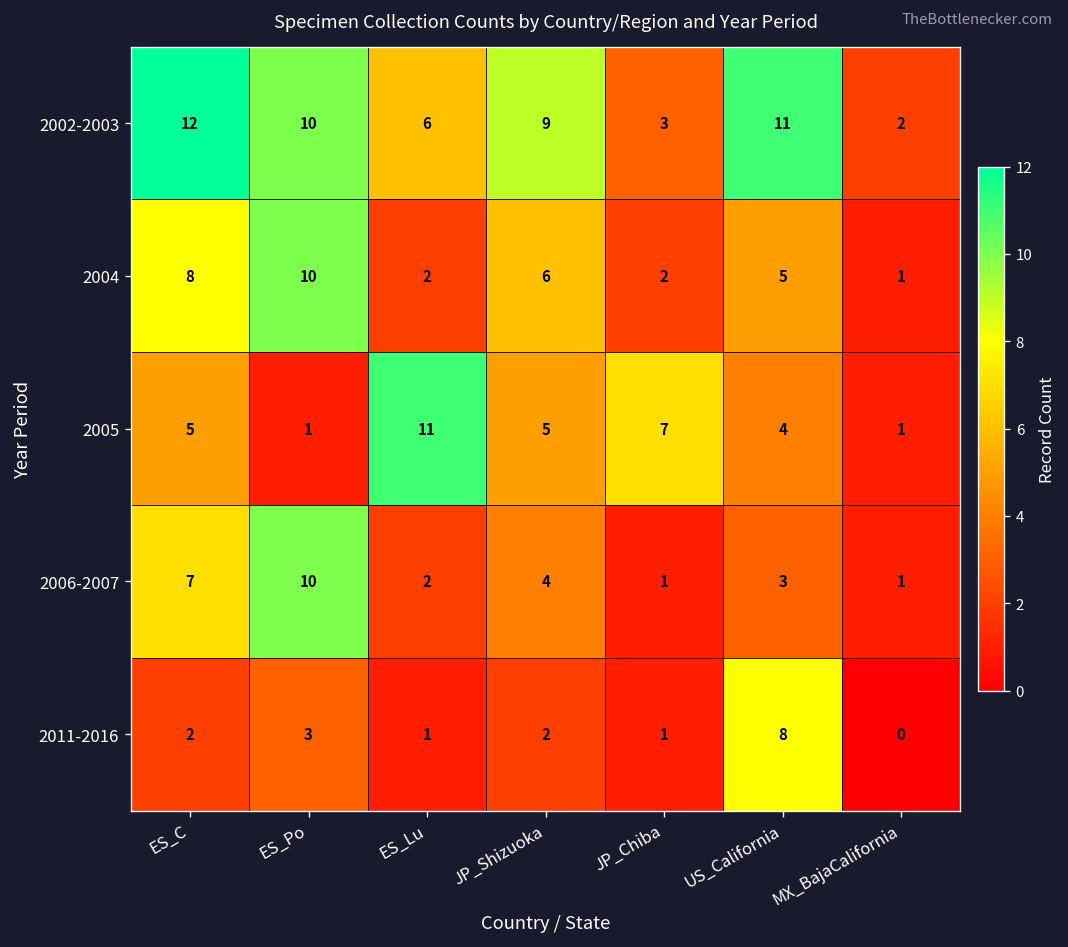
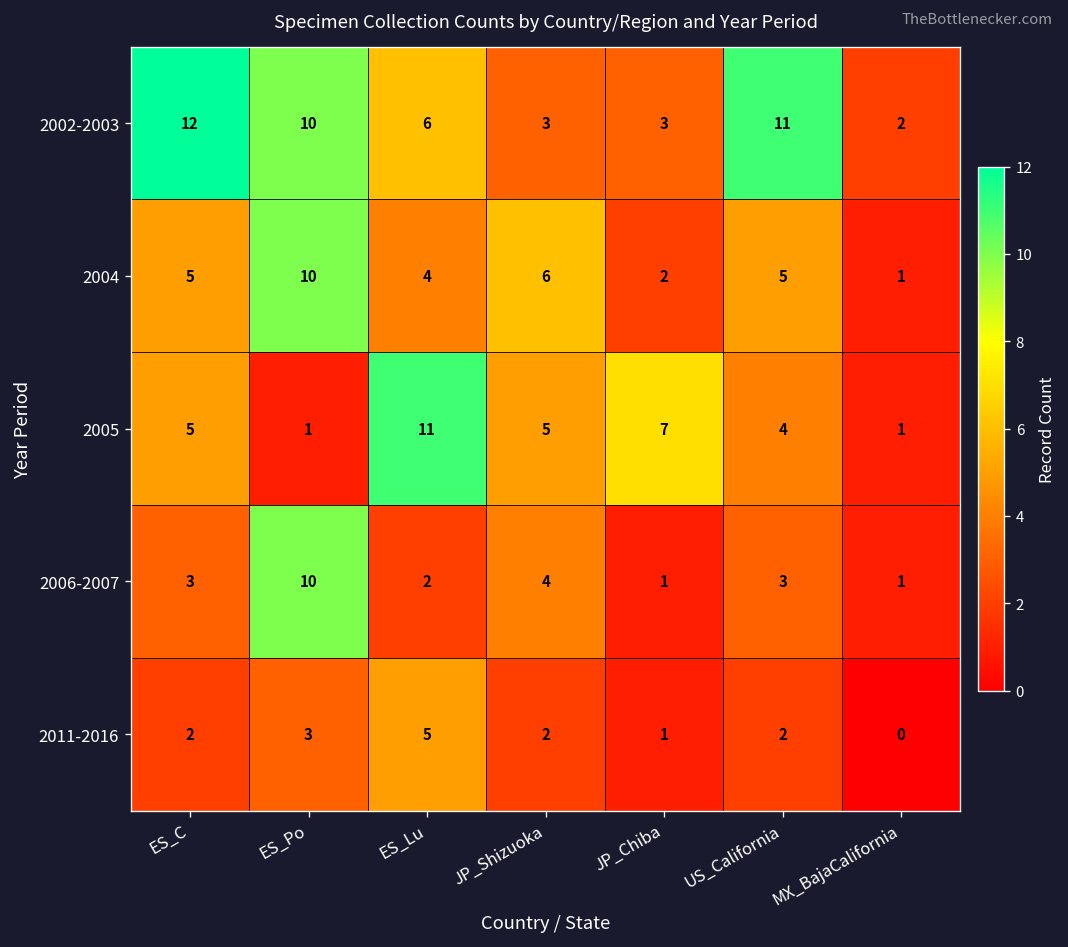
  {
    "2002-2003": {
      "ES_C": 12,
      "ES_Po": 10,
      "ES_Lu": 6,
-     "JP_Shizuoka": 9,
+     "JP_Shizuoka": 3,
      "JP_Chiba": 3,
      "US_California": 11,
      "MX_BajaCalifornia": 2
    },
    "2004": {
-     "ES_C": 8,
+     "ES_C": 5,
      "ES_Po": 10,
-     "ES_Lu": 2,
+     "ES_Lu": 4,
      "JP_Shizuoka": 6,
      "JP_Chiba": 2,
      "US_California": 5,
      "MX_BajaCalifornia": 1
    },
    "2005": {
      "ES_C": 5,
      "ES_Po": 1,
      "ES_Lu": 11,
      "JP_Shizuoka": 5,
      "JP_Chiba": 7,
      "US_California": 4,
      "MX_BajaCalifornia": 1
    },
    "2006-2007": {
-     "ES_C": 7,
+     "ES_C": 3,
      "ES_Po": 10,
      "ES_Lu": 2,
      "JP_Shizuoka": 4,
      "JP_Chiba": 1,
      "US_California": 3,
      "MX_BajaCalifornia": 1
    },
    "2011-2016": {
      "ES_C": 2,
      "ES_Po": 3,
-     "ES_Lu": 1,
+     "ES_Lu": 5,
      "JP_Shizuoka": 2,
      "JP_Chiba": 1,
-     "US_California": 8,
+     "US_California": 2,
      "MX_BajaCalifornia": 0
    }
  }
